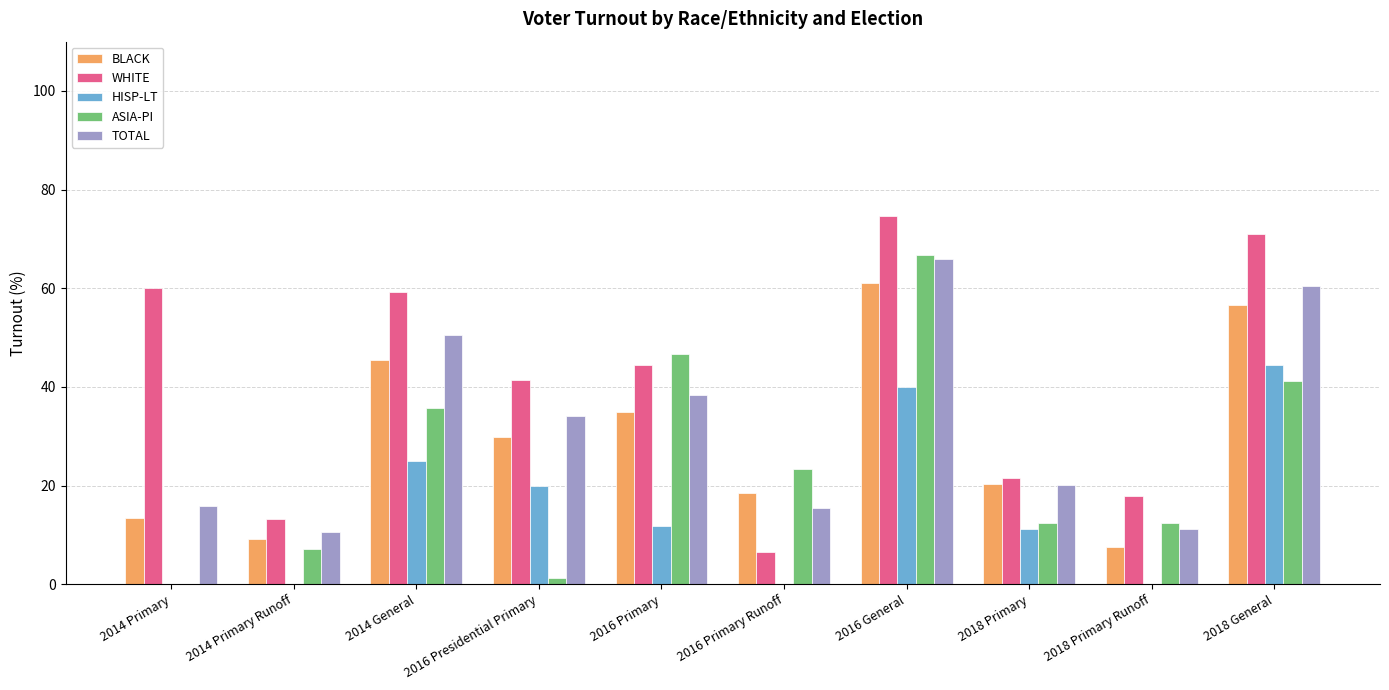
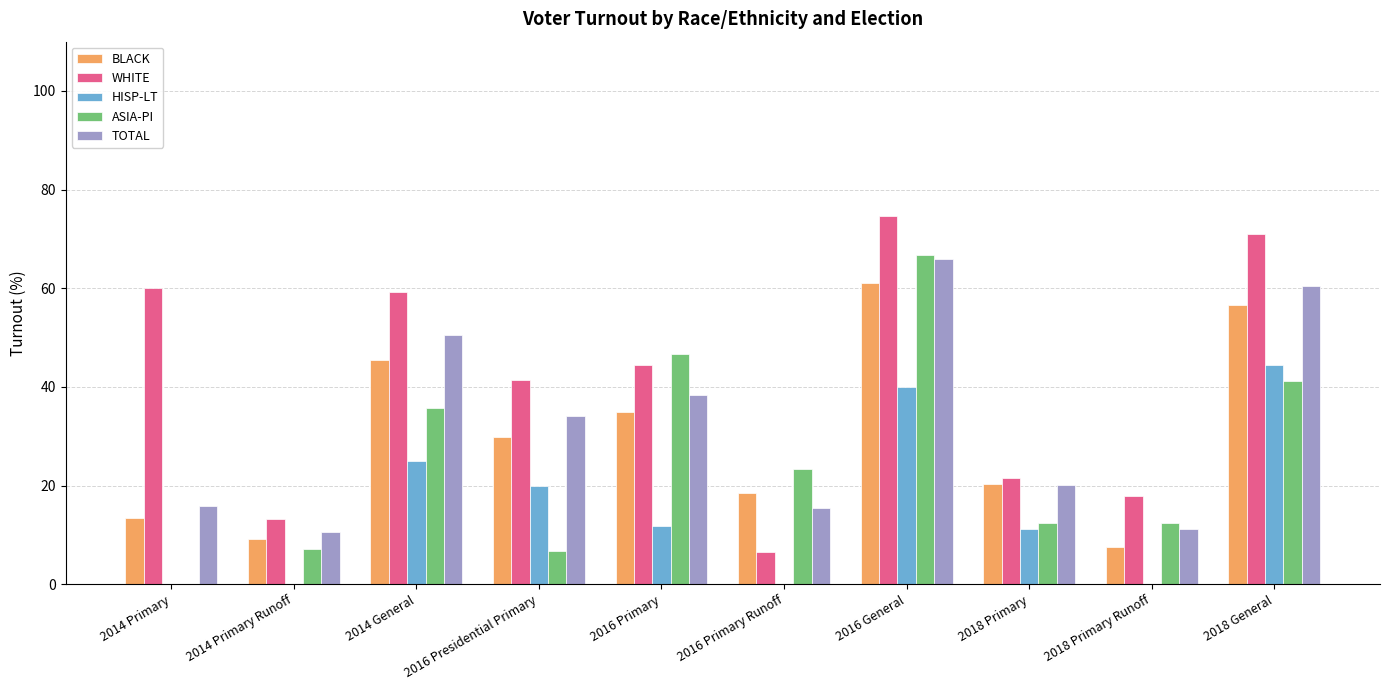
  {
    "BLACK": {
      "2014 Primary": 13,
      "2014 Primary Runoff": 9,
      "2014 General": 45,
      "2016 Presidential Primary": 30,
      "2016 Primary": 35,
      "2016 Primary Runoff": 19,
      "2016 General": 61,
      "2018 Primary": 20,
      "2018 Primary Runoff": 8,
      "2018 General": 57
    },
    "WHITE": {
      "2014 Primary": 60,
      "2014 Primary Runoff": 13,
      "2014 General": 59,
      "2016 Presidential Primary": 41,
      "2016 Primary": 44,
      "2016 Primary Runoff": 6,
      "2016 General": 75,
      "2018 Primary": 21,
      "2018 Primary Runoff": 18,
      "2018 General": 71
    },
    "ASIA-PI": {
      "2014 Primary": 0,
      "2014 Primary Runoff": 7,
      "2014 General": 36,
-     "2016 Presidential Primary": 1,
+     "2016 Presidential Primary": 7,
      "2016 Primary": 47,
      "2016 Primary Runoff": 23,
      "2016 General": 67,
      "2018 Primary": 13,
      "2018 Primary Runoff": 13,
      "2018 General": 41
    }
  }
